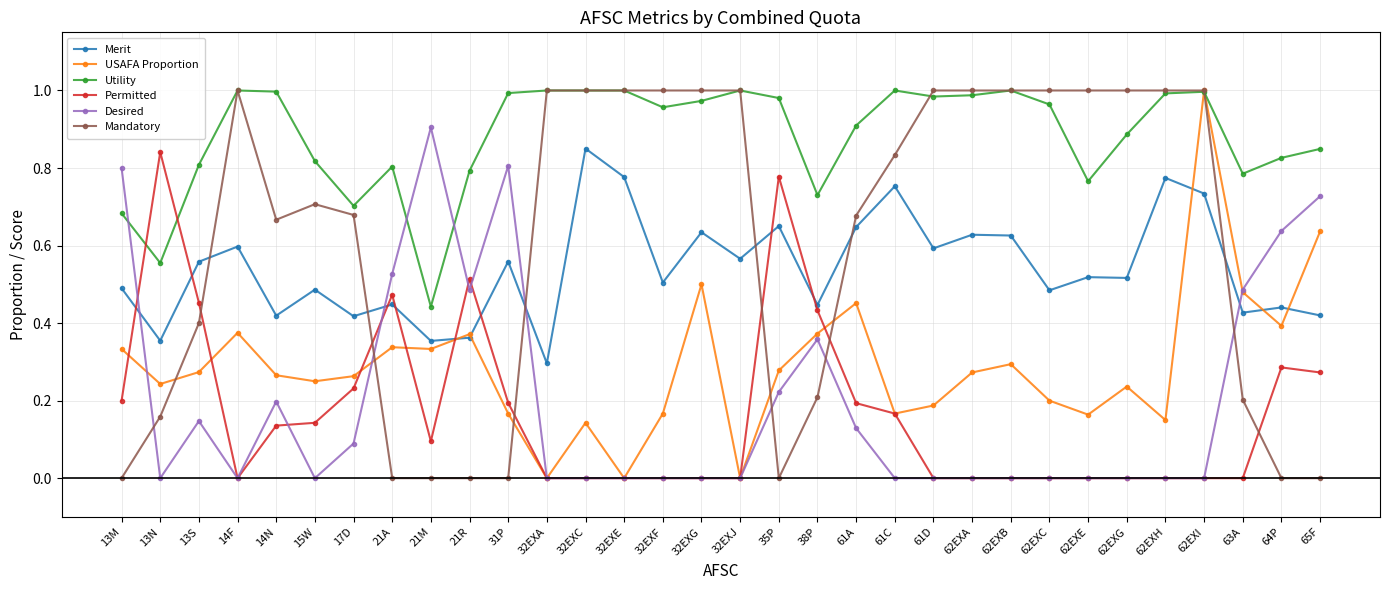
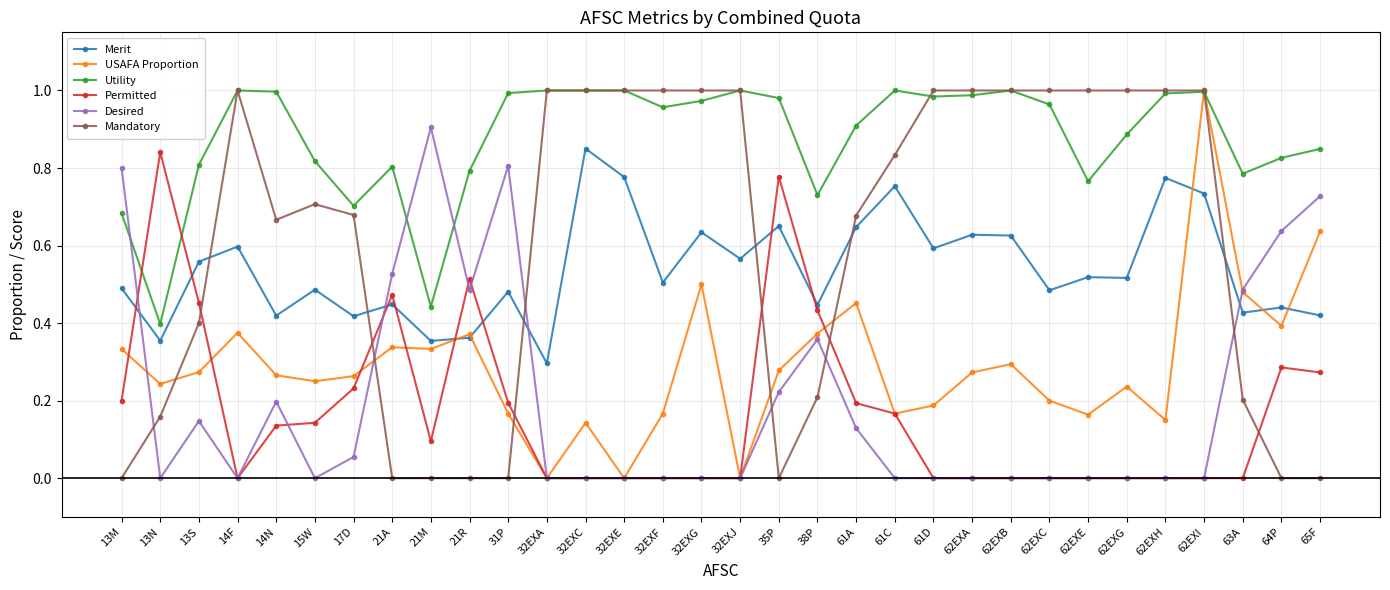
  {
    "Merit": {
      "13M": 0.49,
      "13N": 0.35,
      "13S": 0.56,
      "14F": 0.60,
      "14N": 0.42,
      "15W": 0.49,
      "17D": 0.42,
      "21A": 0.45,
      "21M": 0.35,
      "21R": 0.36,
-     "31P": 0.56,
+     "31P": 0.48,
      "32EXA": 0.30,
      "32EXC": 0.85,
      "32EXE": 0.78,
      "32EXF": 0.50,
      "32EXG": 0.63,
      "32EXJ": 0.57,
      "35P": 0.65,
      "38P": 0.45,
      "61A": 0.65,
      "61C": 0.75,
      "61D": 0.59,
      "62EXA": 0.63,
      "62EXB": 0.63,
      "62EXC": 0.48,
      "62EXE": 0.52,
      "62EXG": 0.52,
      "62EXH": 0.77,
      "62EXI": 0.73,
      "63A": 0.43,
      "64P": 0.44,
      "65F": 0.42
    },
    "USAFA Proportion": {
      "13M": 0.33,
      "13N": 0.24,
      "13S": 0.27,
      "14F": 0.38,
      "14N": 0.27,
      "15W": 0.25,
      "17D": 0.26,
      "21A": 0.34,
      "21M": 0.33,
      "21R": 0.37,
      "31P": 0.17,
      "32EXC": 0.14,
      "32EXF": 0.17,
      "32EXG": 0.50,
      "35P": 0.28,
      "38P": 0.37,
      "61A": 0.45,
      "61D": 0.19,
      "62EXA": 0.27,
      "62EXB": 0.29,
      "62EXC": 0.20,
      "62EXE": 0.16,
      "62EXG": 0.24,
      "62EXH": 0.15,
      "63A": 0.48,
      "64P": 0.39,
      "65F": 0.64
    },
    "Utility": {
      "13M": 0.68,
-     "13N": 0.56,
+     "13N": 0.40,
      "13S": 0.81,
      "14N": 1.00,
      "15W": 0.82,
      "17D": 0.70,
      "21A": 0.80,
      "21M": 0.44,
      "21R": 0.79,
      "31P": 0.99,
      "32EXF": 0.96,
      "32EXG": 0.97,
      "35P": 0.98,
      "38P": 0.73,
      "61A": 0.91,
      "61C": 1.00,
      "61D": 0.98,
      "62EXA": 0.99,
      "62EXC": 0.96,
      "62EXE": 0.77,
      "62EXG": 0.89,
      "62EXH": 0.99,
      "63A": 0.79,
      "64P": 0.83,
      "65F": 0.85
    },
    "Permitted": {
      "13M": 0.20,
      "13N": 0.84,
      "13S": 0.45,
      "14N": 0.14,
      "15W": 0.14,
      "17D": 0.23,
      "21A": 0.47,
      "21M": 0.10,
      "21R": 0.51,
      "31P": 0.19,
      "35P": 0.78,
      "38P": 0.43,
      "61A": 0.19,
      "63A": 0.00,
      "64P": 0.29,
      "65F": 0.27
    },
    "Desired": {
      "13M": 0.80,
      "13N": 0.00,
      "13S": 0.15,
      "14N": 0.20,
      "15W": 0.00,
-     "17D": 0.09,
+     "17D": 0.05,
      "21A": 0.53,
      "21M": 0.90,
      "21R": 0.49,
      "31P": 0.81,
      "35P": 0.22,
      "38P": 0.36,
      "61A": 0.13,
      "61C": 0.00,
      "63A": 0.49,
      "64P": 0.64,
      "65F": 0.73
    },
    "Mandatory": {
      "13M": 0.00,
      "13N": 0.16,
      "13S": 0.40,
      "14N": 0.67,
      "15W": 0.71,
      "17D": 0.68,
      "21A": 0.00,
      "21M": 0.00,
      "21R": 0.00,
      "31P": 0.00,
      "32EXF": 1.00,
      "32EXG": 1.00,
      "35P": 0.00,
      "38P": 0.21,
      "61A": 0.68,
      "61C": 0.83,
      "61D": 1.00,
      "62EXA": 1.00,
      "62EXC": 1.00,
      "62EXE": 1.00,
      "62EXG": 1.00,
      "62EXH": 1.00,
      "63A": 0.20,
      "64P": 0.00,
      "65F": 0.00
    }
  }
